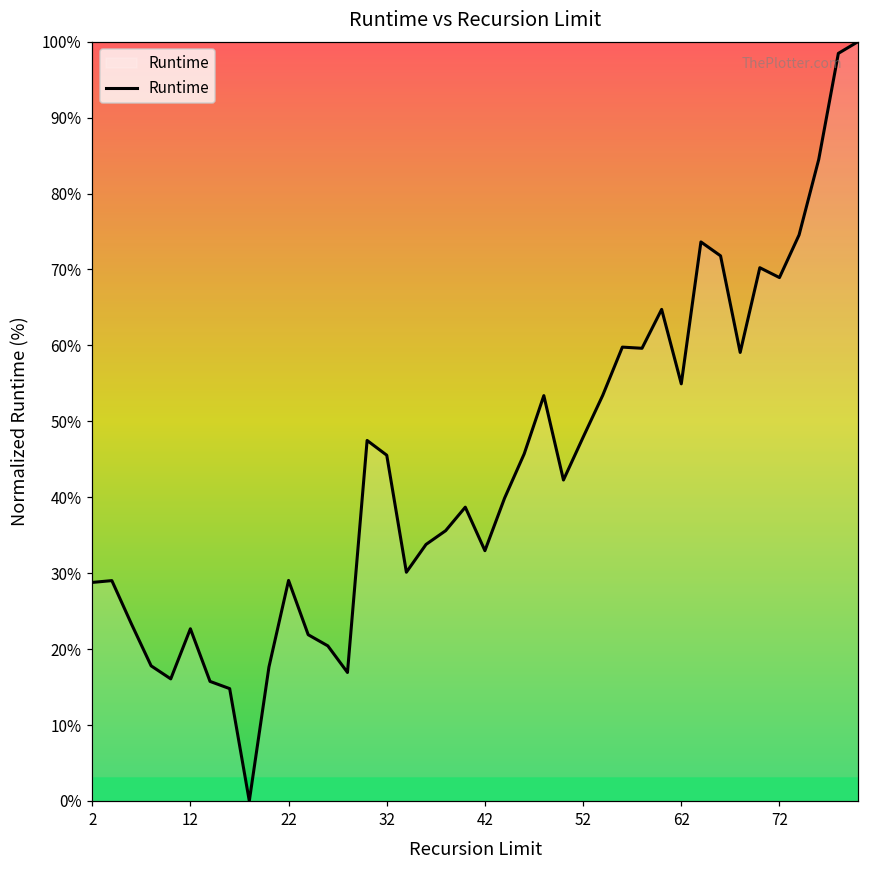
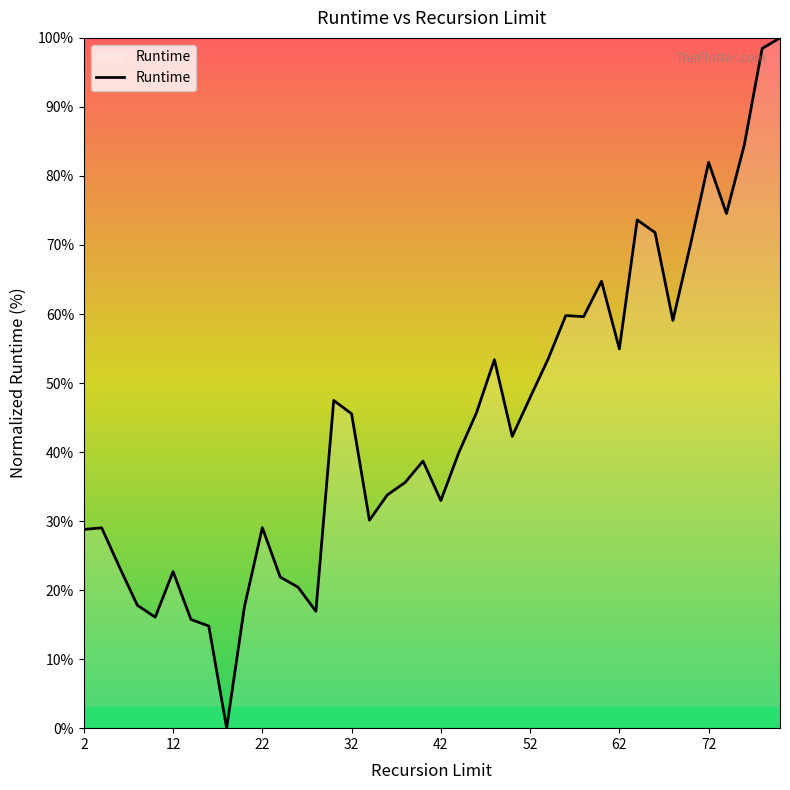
  {
    "2": "29%",
    "12": "23%",
    "22": "29%",
    "32": "46%",
    "42": "33%",
    "52": "48%",
    "62": "55%",
-   "72": "69%"
+   "72": "82%"
  }
